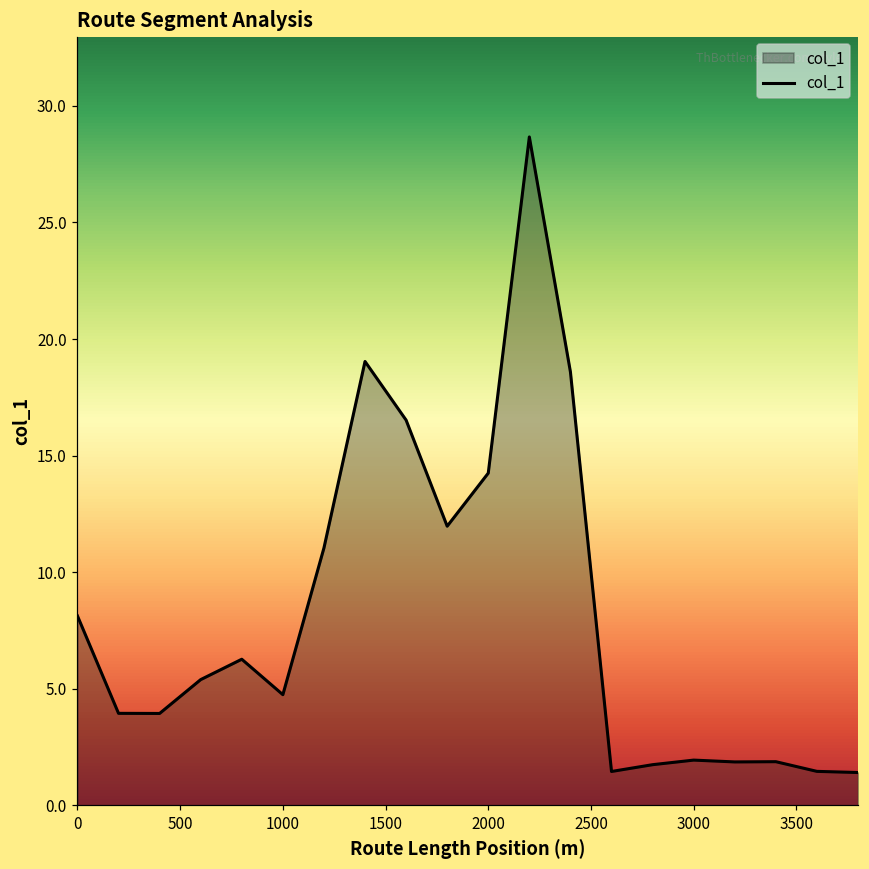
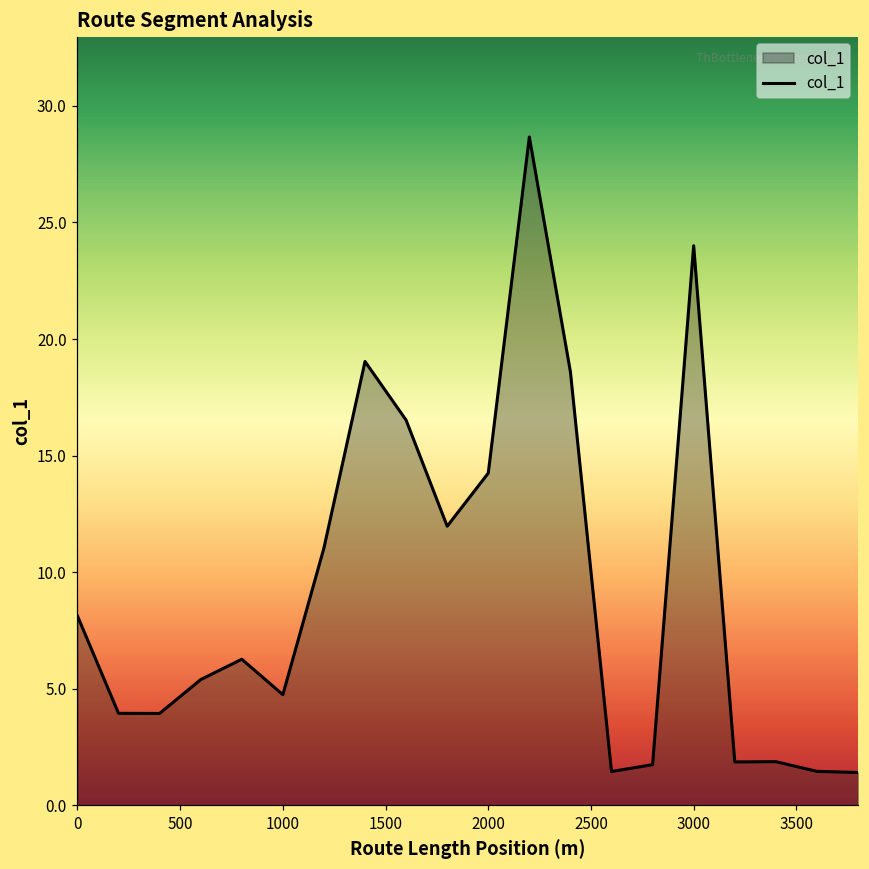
  {
    "0": 8.1,
    "1000": 4.7,
    "2000": 14.3,
-   "3000": 1.9
+   "3000": 24.0
  }
